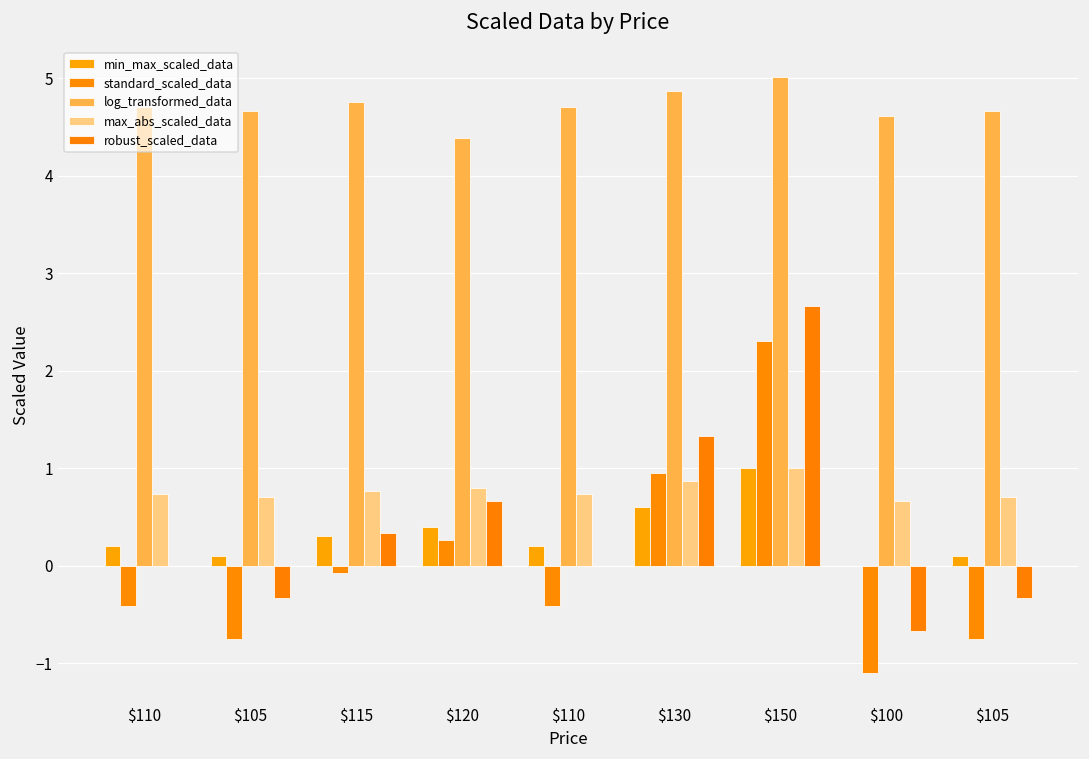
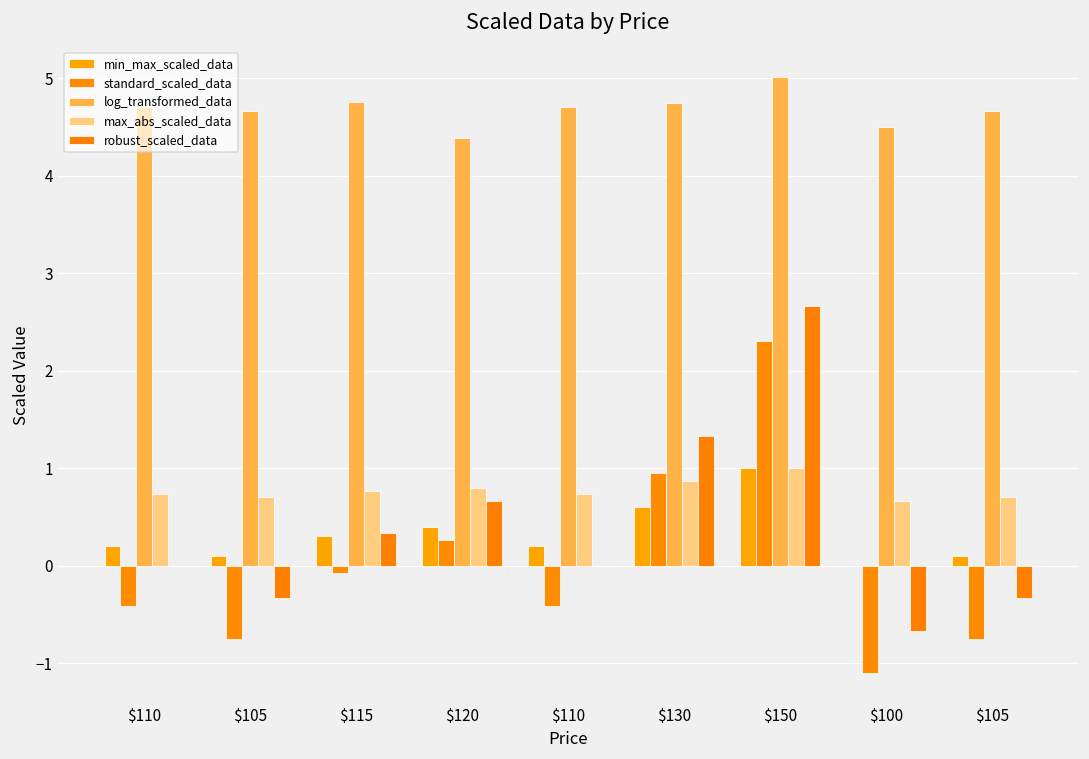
  {
    "log_transformed_data": {
      "$115": 4.8,
      "$120": 4.4,
-     "$130": 4.9,
+     "$130": 4.7,
      "$150": 5.0,
-     "$100": 4.6
+     "$100": 4.5
    },
    "max_abs_scaled_data": {
      "$115": 0.8,
      "$120": 0.8,
      "$130": 0.9,
      "$150": 1.0,
      "$100": 0.7
    }
  }
